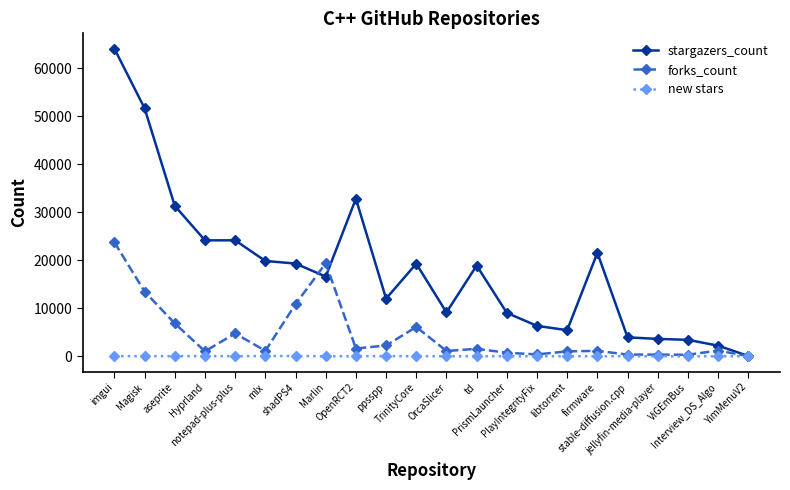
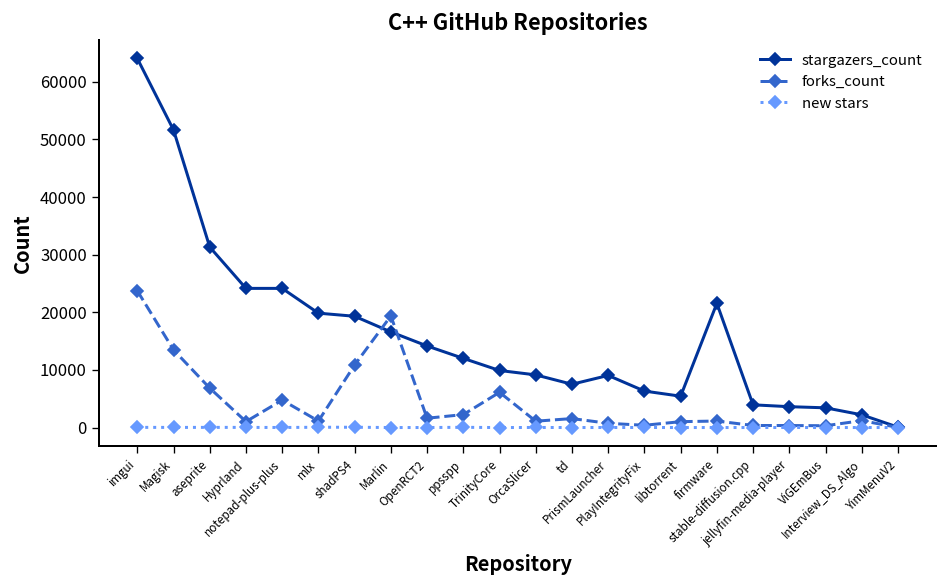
  {
    "stargazers_count": {
      "imgui": 64000,
      "Magisk": 52000,
      "aseprite": 31000,
      "Hyprland": 24000,
      "notepad-plus-plus": 24000,
      "mlx": 20000,
      "shadPS4": 19000,
      "Marlin": 17000,
-     "OpenRCT2": 33000,
+     "OpenRCT2": 14000,
      "ppsspp": 12000,
-     "TrinityCore": 19000,
+     "TrinityCore": 10000,
      "OrcaSlicer": 9000,
-     "td": 19000,
+     "td": 8000,
      "PrismLauncher": 9000,
      "PlayIntegrityFix": 6000,
      "libtorrent": 5000,
      "firmware": 22000,
      "stable-diffusion.cpp": 4000,
      "jellyfin-media-player": 4000,
      "ViGEmBus": 3000,
      "Interview_DS_Algo": 2000
    },
    "forks_count": {
      "imgui": 24000,
      "Magisk": 13000,
      "aseprite": 7000,
      "Hyprland": 1000,
      "notepad-plus-plus": 5000,
      "mlx": 1000,
      "shadPS4": 11000,
      "Marlin": 19000,
      "OpenRCT2": 2000,
      "ppsspp": 2000,
      "TrinityCore": 6000,
      "OrcaSlicer": 1000,
      "td": 2000,
      "PrismLauncher": 1000,
      "libtorrent": 1000,
      "firmware": 1000,
      "Interview_DS_Algo": 1000
    },
    "new stars": {
      "imgui": 0,
      "Magisk": 0,
      "aseprite": 0,
      "Hyprland": 0,
      "notepad-plus-plus": 0,
      "mlx": 0,
      "shadPS4": 0,
      "Marlin": 0,
      "OpenRCT2": 0,
      "ppsspp": 0,
      "TrinityCore": 0,
      "OrcaSlicer": 0,
      "td": 0,
      "PrismLauncher": 0,
      "libtorrent": 0,
      "firmware": 0,
      "Interview_DS_Algo": 0
    }
  }
